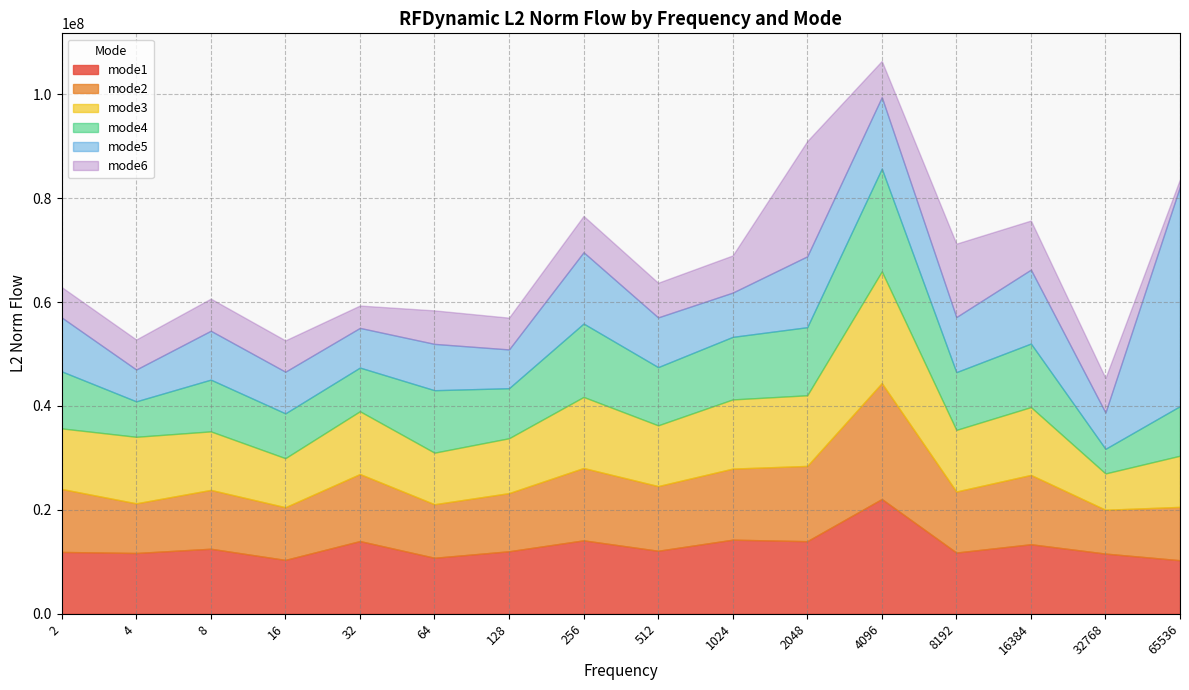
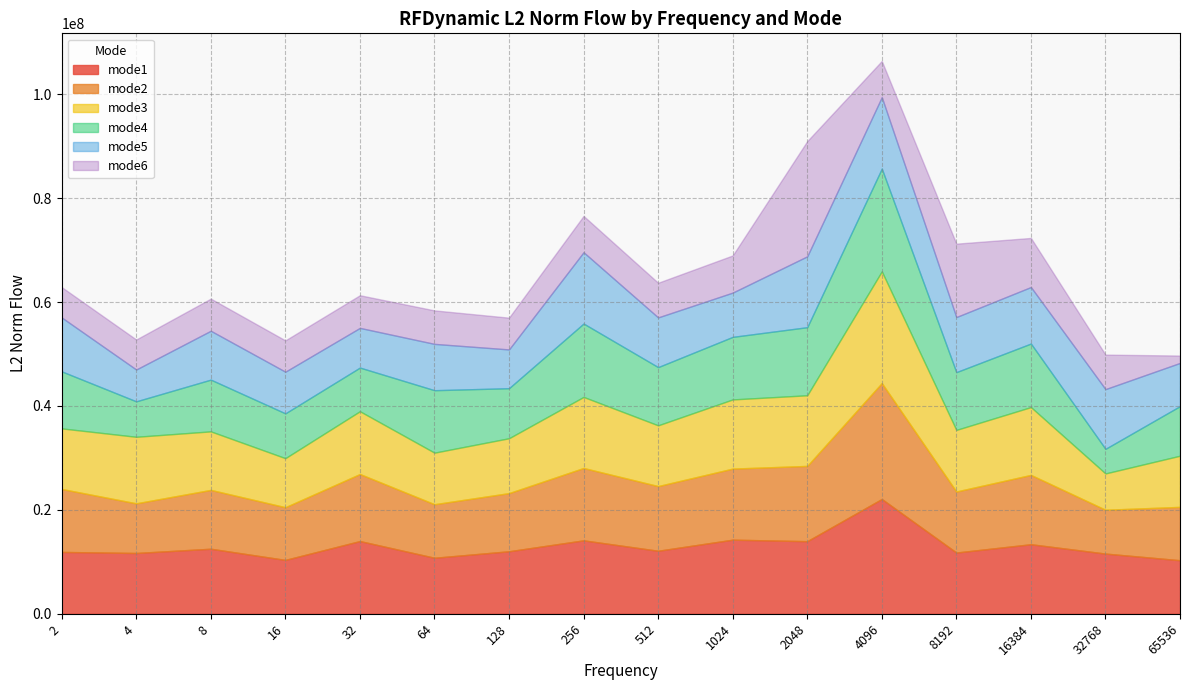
  {
    "mode3": {
      "2": 12000000,
      "4": 13000000,
      "8": 11000000,
      "16": 9000000,
      "32": 12000000,
      "64": 10000000,
      "128": 11000000,
      "256": 14000000,
      "512": 12000000,
      "1024": 13000000,
      "2048": 14000000,
      "4096": 22000000,
      "8192": 12000000,
      "16384": 13000000,
      "32768": 7000000,
      "65536": 10000000
    },
    "mode4": {
      "2": 11000000,
      "4": 7000000,
      "8": 10000000,
      "16": 9000000,
      "32": 8000000,
      "64": 12000000,
      "128": 10000000,
      "256": 14000000,
      "512": 11000000,
      "1024": 12000000,
      "2048": 13000000,
      "4096": 20000000,
      "8192": 11000000,
      "16384": 12000000,
      "32768": 5000000,
      "65536": 10000000
    },
    "mode5": {
      "2": 10000000,
      "4": 6000000,
      "8": 9000000,
      "16": 8000000,
      "32": 8000000,
      "64": 9000000,
      "128": 7000000,
      "256": 14000000,
      "512": 10000000,
      "1024": 9000000,
      "2048": 14000000,
      "4096": 14000000,
      "8192": 11000000,
-     "16384": 14000000,
-     "32768": 7000000,
-     "65536": 42000000
+     "16384": 11000000,
+     "32768": 11000000,
+     "65536": 8000000
    },
    "mode6": {
      "2": 6000000,
      "4": 6000000,
      "8": 6000000,
      "16": 6000000,
-     "32": 4000000,
+     "32": 6000000,
      "64": 6000000,
      "128": 6000000,
      "256": 7000000,
      "512": 7000000,
      "1024": 7000000,
      "2048": 22000000,
      "4096": 7000000,
      "8192": 14000000,
      "16384": 9000000,
      "32768": 7000000,
      "65536": 1000000
    }
  }
